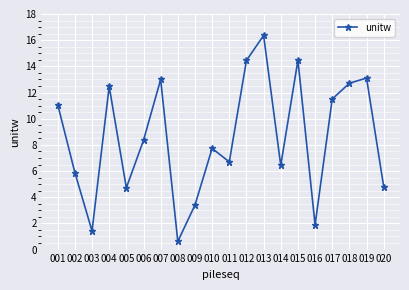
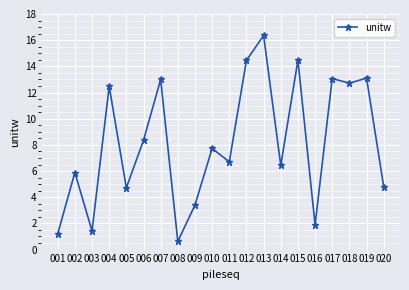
  {
-   "001": 11.1,
+   "001": 1.2,
    "002": 5.9,
    "003": 1.4,
    "004": 12.5,
    "005": 4.7,
    "006": 8.3,
    "007": 13.0,
    "008": 0.6,
    "009": 3.4,
    "010": 7.7,
    "011": 6.7,
    "012": 14.4,
    "013": 16.4,
    "014": 6.4,
    "015": 14.5,
    "016": 1.9,
-   "017": 11.5,
+   "017": 13.1,
    "018": 12.7,
    "019": 13.1,
    "020": 4.8
  }
